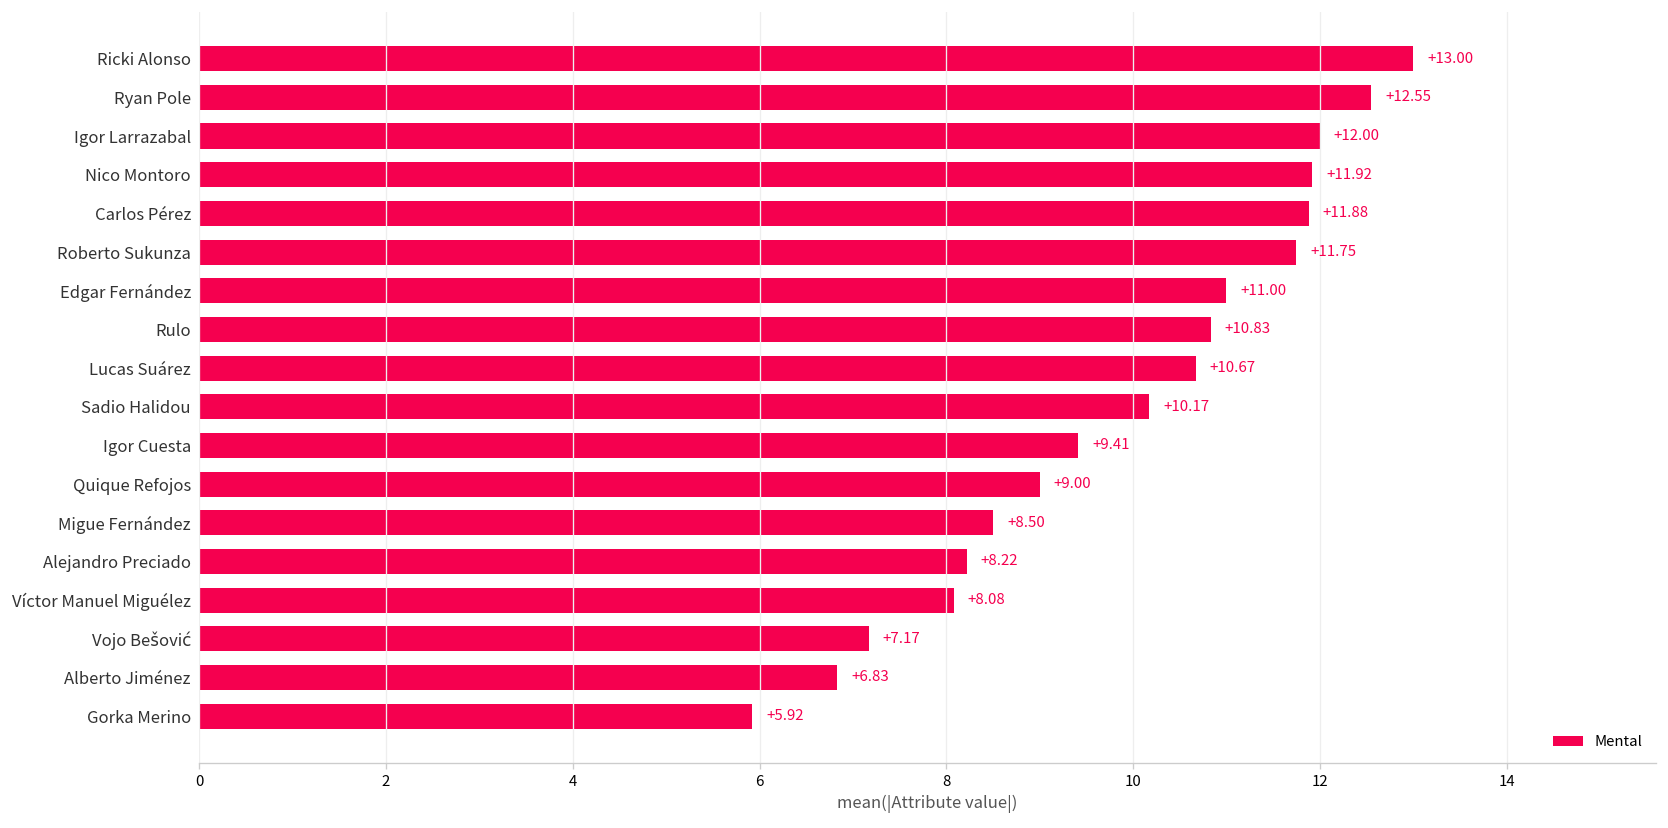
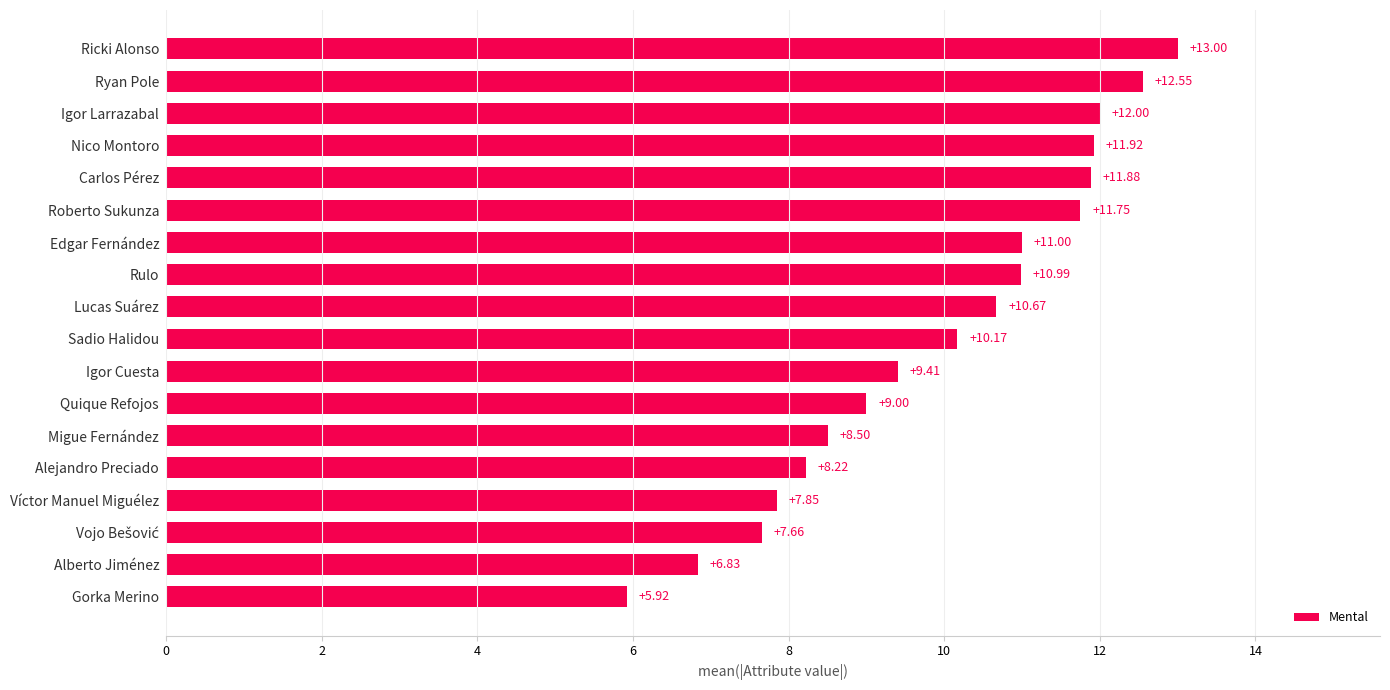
  {
    "Ricki Alonso": "+13.00",
    "Ryan Pole": "+12.55",
    "Igor Larrazabal": "+12.00",
    "Nico Montoro": "+11.92",
    "Carlos Pérez": "+11.88",
    "Roberto Sukunza": "+11.75",
    "Edgar Fernández": "+11.00",
-   "Rulo": "+10.83",
+   "Rulo": "+10.99",
    "Lucas Suárez": "+10.67",
    "Sadio Halidou": "+10.17",
    "Igor Cuesta": "+9.41",
    "Quique Refojos": "+9.00",
    "Migue Fernández": "+8.50",
    "Alejandro Preciado": "+8.22",
-   "Víctor Manuel Miguélez": "+8.08",
-   "Vojo Bešović": "+7.17",
+   "Víctor Manuel Miguélez": "+7.85",
+   "Vojo Bešović": "+7.66",
    "Alberto Jiménez": "+6.83",
    "Gorka Merino": "+5.92"
  }
